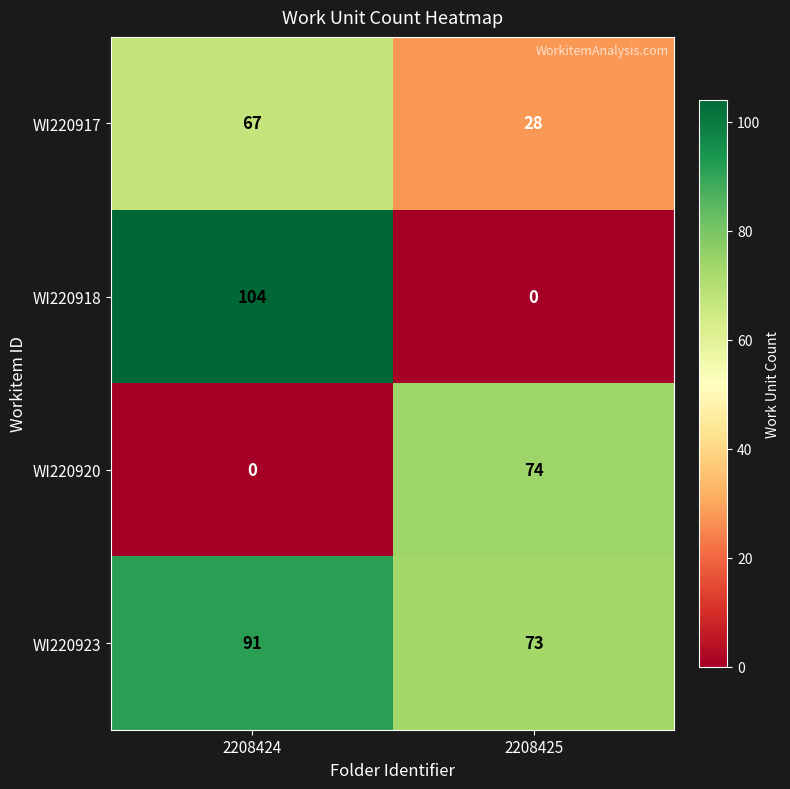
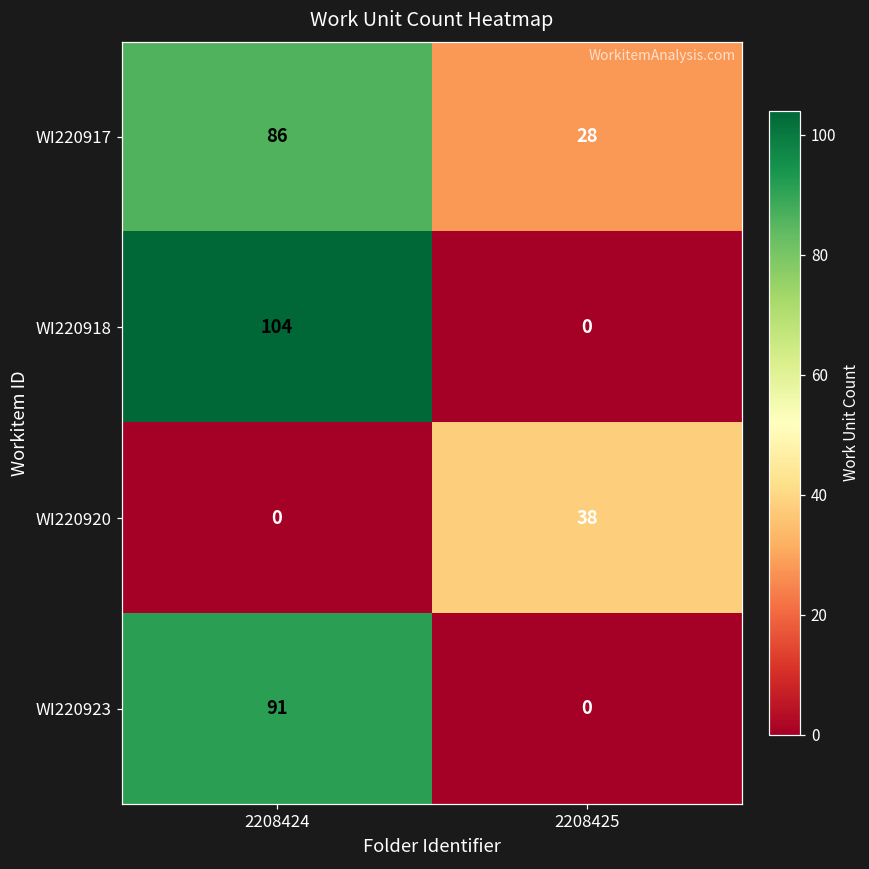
  {
    "WI220917": {
-     "2208424": 67
+     "2208424": 86
    },
    "WI220918": {
      "2208424": 104,
      "2208425": 0
    },
    "WI220920": {
      "2208424": 0,
-     "2208425": 74
+     "2208425": 38
    },
    "WI220923": {
      "2208424": 91,
-     "2208425": 73
+     "2208425": 0
    }
  }
